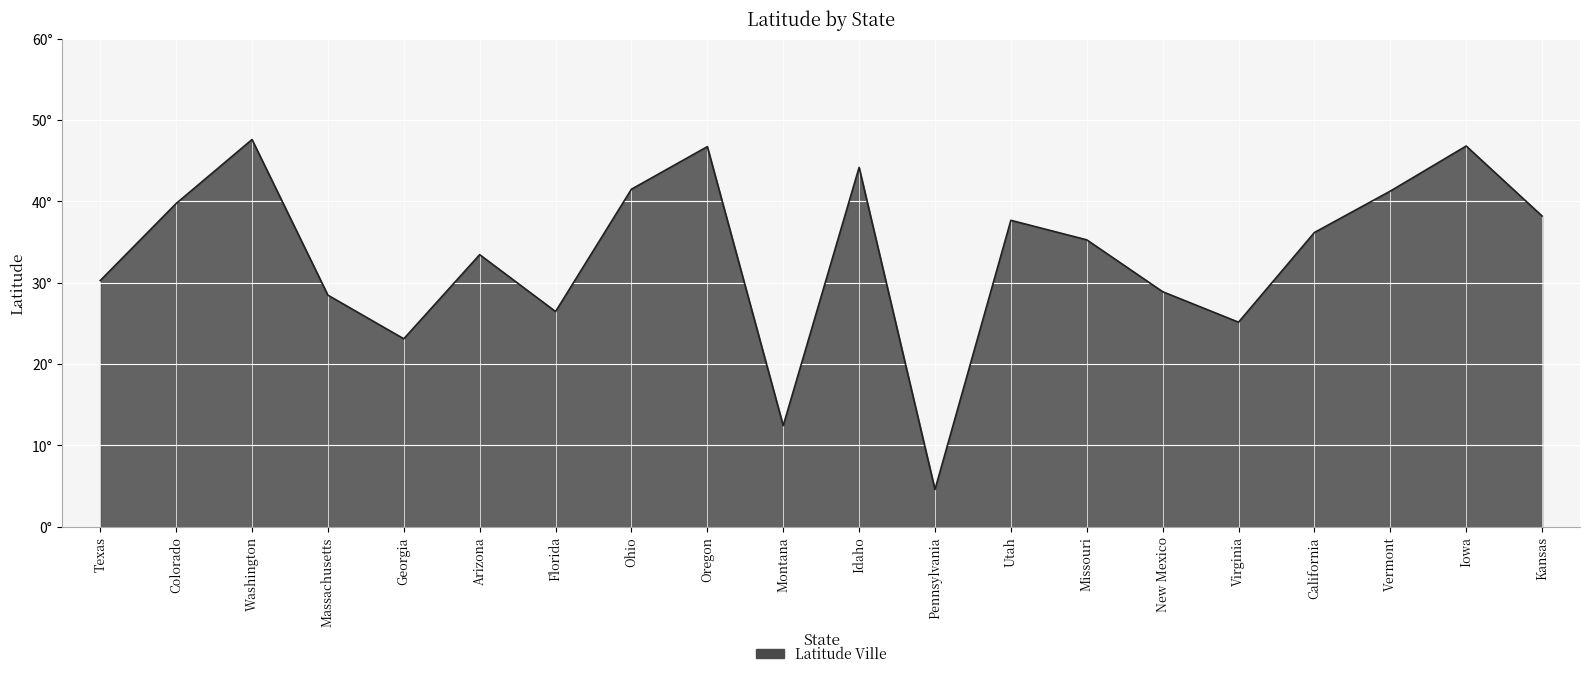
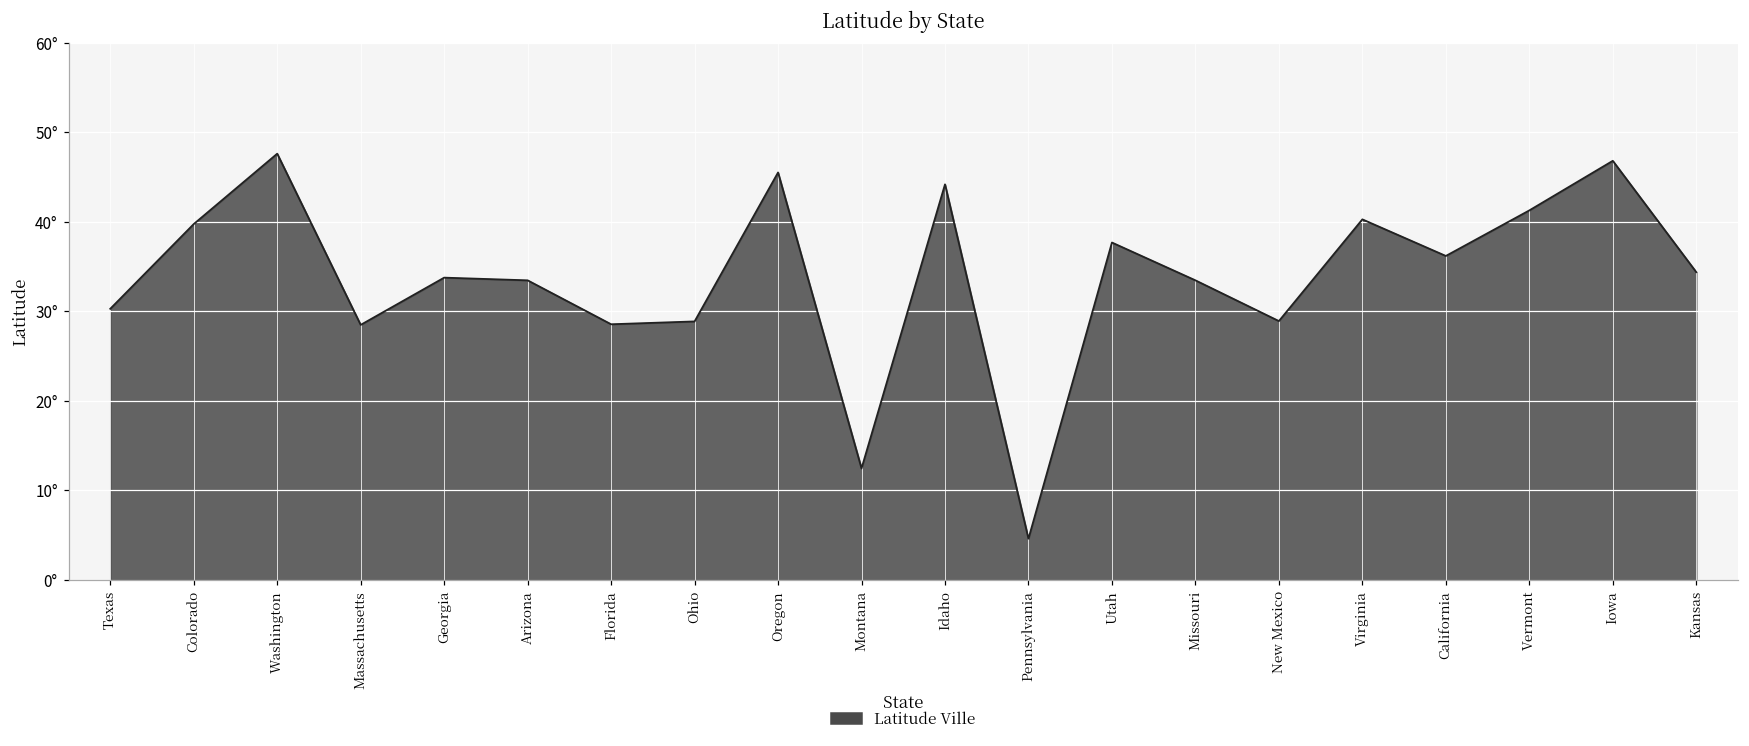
  {
    "Texas": "30°",
    "Colorado": "40°",
    "Washington": "48°",
    "Massachusetts": "28°",
-   "Georgia": "23°",
+   "Georgia": "34°",
    "Arizona": "33°",
-   "Florida": "26°",
-   "Ohio": "41°",
-   "Oregon": "47°",
+   "Florida": "29°",
+   "Ohio": "29°",
+   "Oregon": "46°",
    "Montana": "12°",
    "Idaho": "44°",
    "Pennsylvania": "5°",
    "Utah": "38°",
-   "Missouri": "35°",
+   "Missouri": "33°",
    "New Mexico": "29°",
-   "Virginia": "25°",
+   "Virginia": "40°",
    "California": "36°",
    "Vermont": "41°",
    "Iowa": "47°",
-   "Kansas": "38°"
+   "Kansas": "34°"
  }
